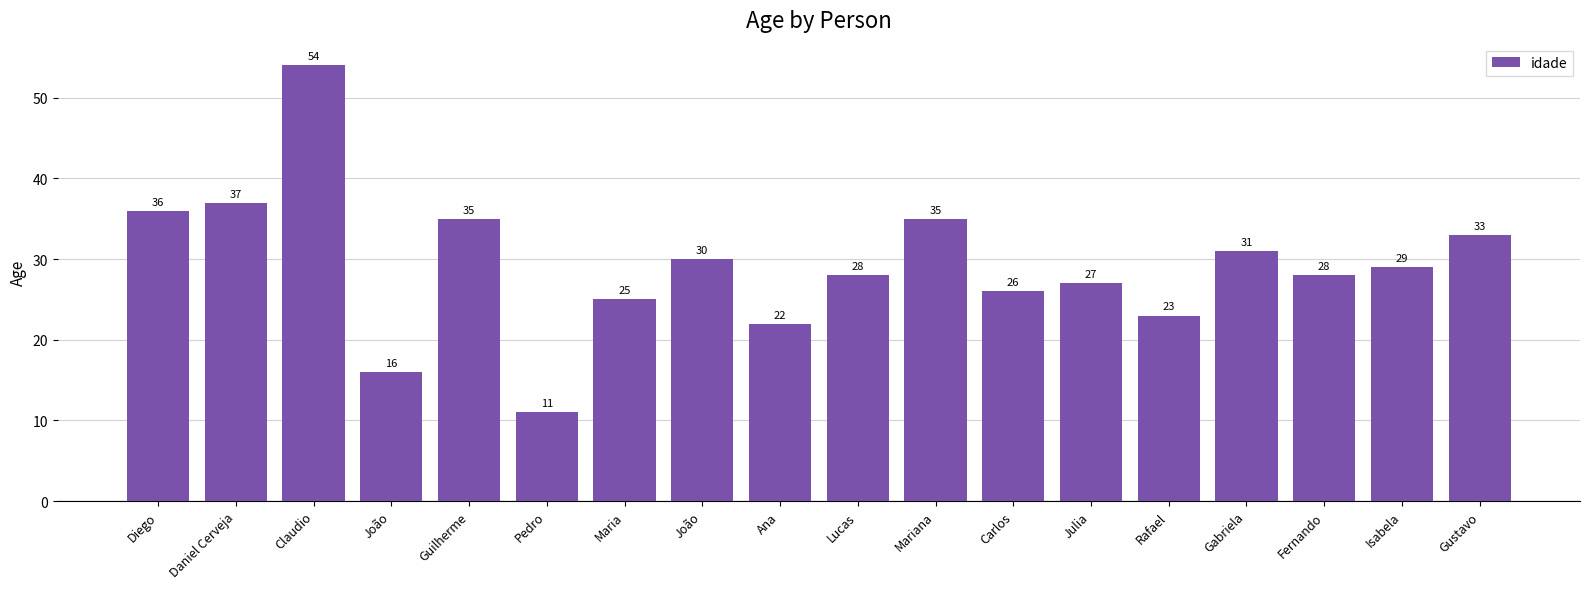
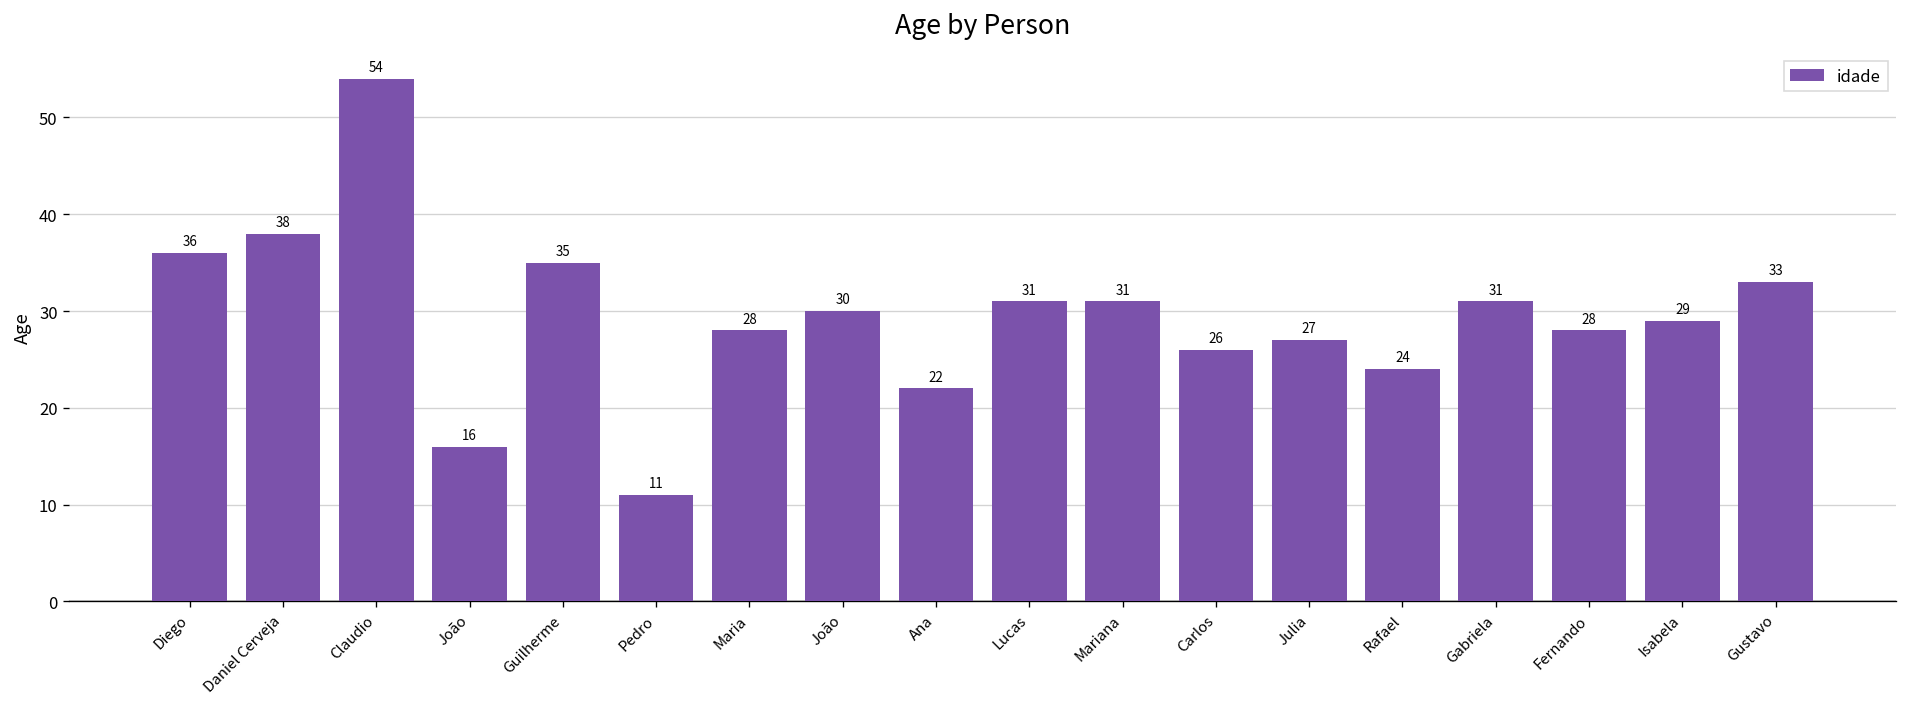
  {
    "Diego": 36,
-   "Daniel Cerveja": 37,
+   "Daniel Cerveja": 38,
    "Claudio": 54,
    "Guilherme": 35,
    "Pedro": 11,
-   "Maria": 25,
+   "Maria": 28,
    "Ana": 22,
-   "Lucas": 28,
-   "Mariana": 35,
+   "Lucas": 31,
+   "Mariana": 31,
    "Carlos": 26,
    "Julia": 27,
-   "Rafael": 23,
+   "Rafael": 24,
    "Gabriela": 31,
    "Fernando": 28,
    "Isabela": 29,
    "Gustavo": 33
  }
